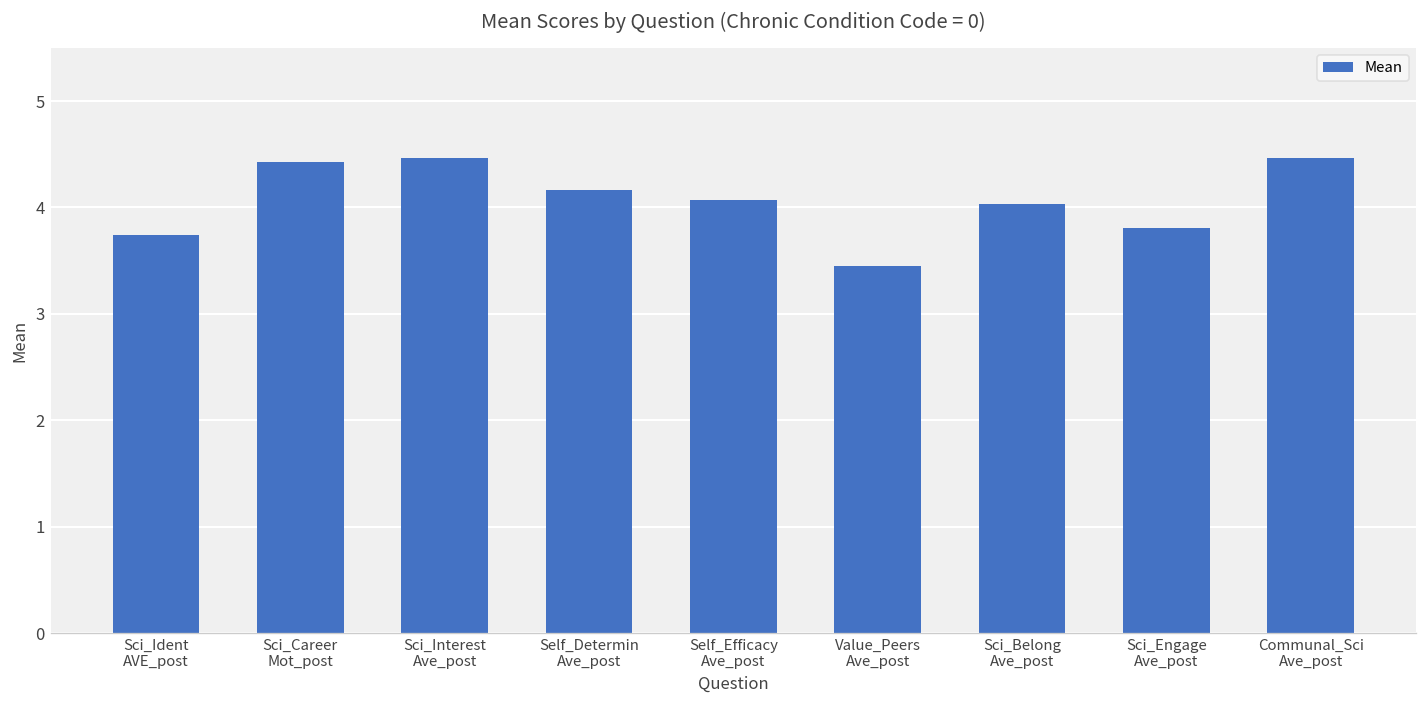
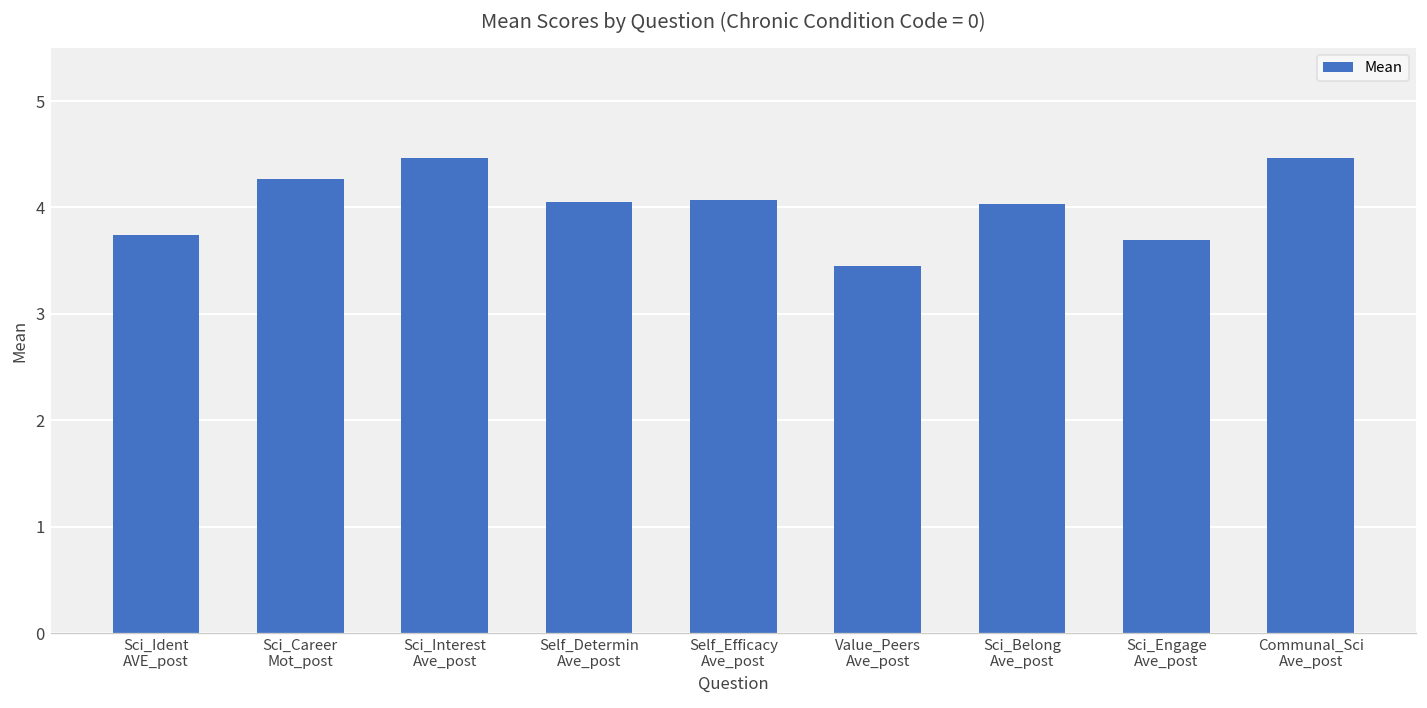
  {
    "Sci_Ident AVE_post": 3.7,
-   "Sci_Career Mot_post": 4.4,
+   "Sci_Career Mot_post": 4.3,
    "Sci_Interest Ave_post": 4.5,
-   "Self_Determin Ave_post": 4.2,
+   "Self_Determin Ave_post": 4.1,
    "Self_Efficacy Ave_post": 4.1,
    "Value_Peers Ave_post": 3.4,
    "Sci_Belong Ave_post": 4.0,
-   "Sci_Engage Ave_post": 3.8,
+   "Sci_Engage Ave_post": 3.7,
    "Communal_Sci Ave_post": 4.5
  }
